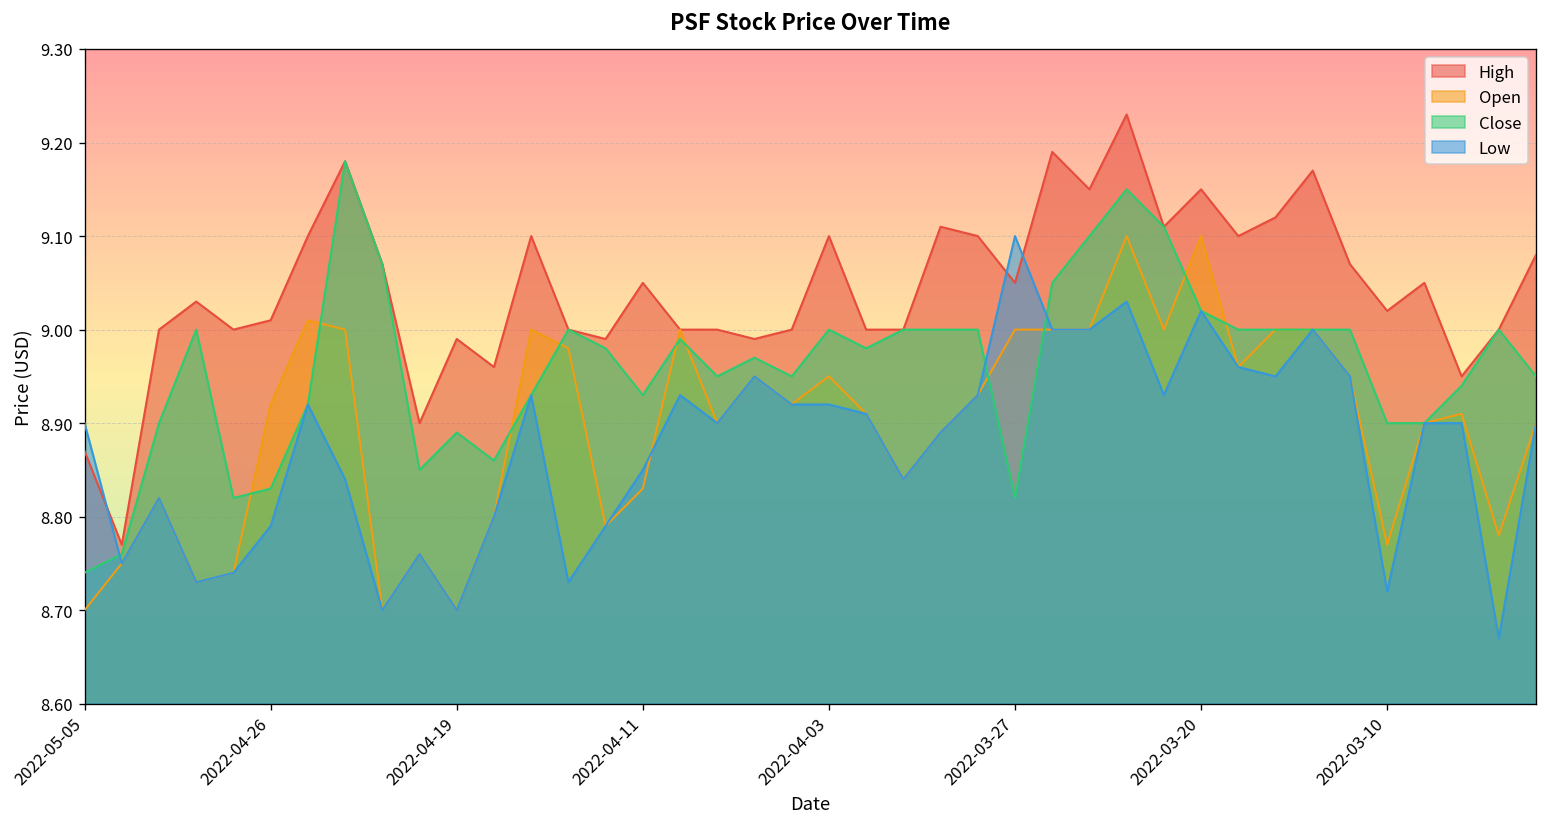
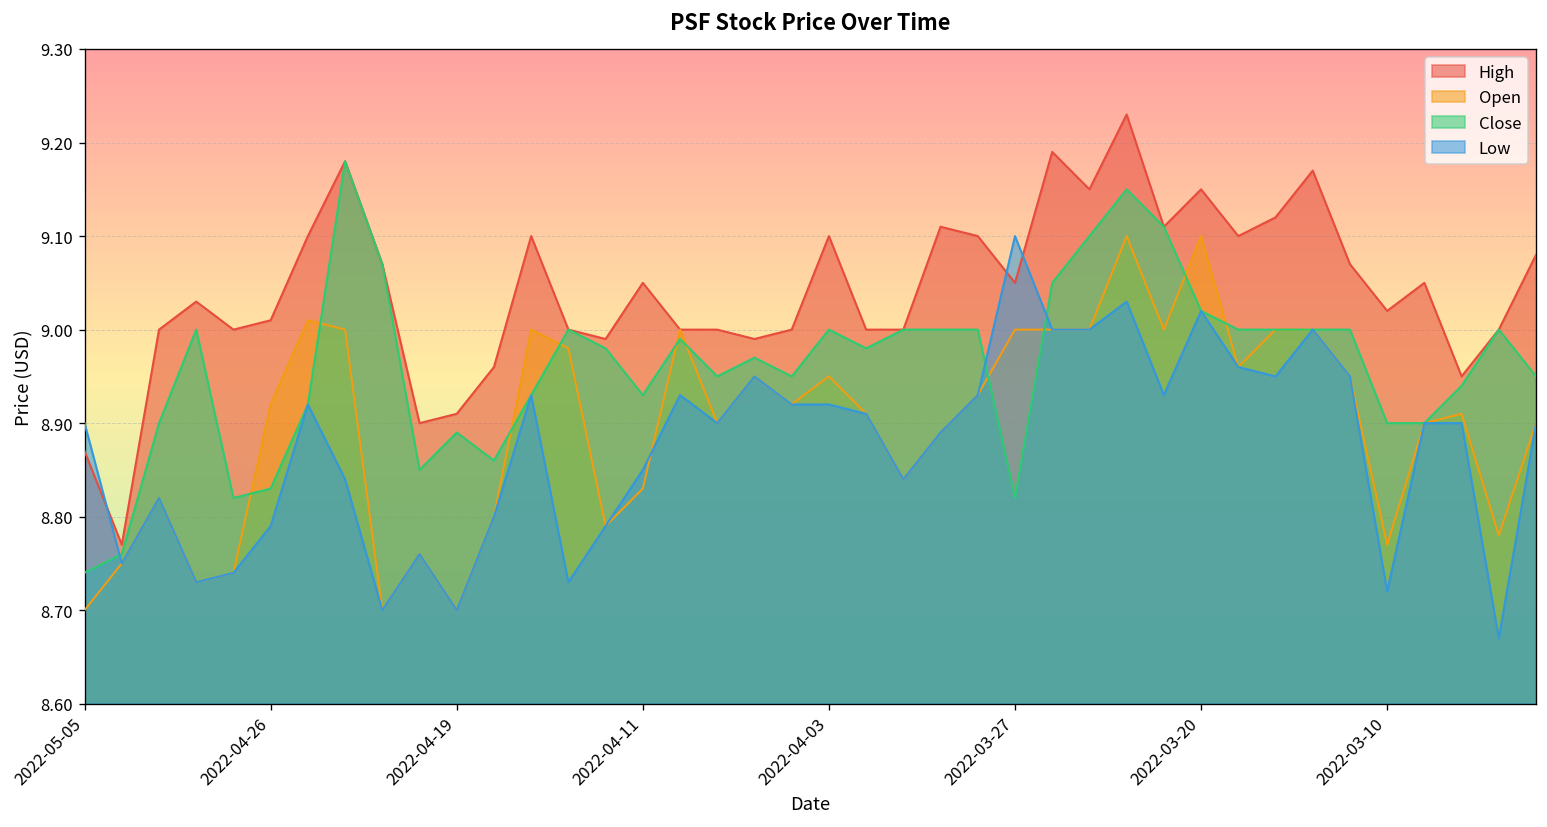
  {
    "High": {
      "2022-05-05": 8.87,
      "2022-04-26": 9.01,
-     "2022-04-19": 8.99,
+     "2022-04-19": 8.91,
      "2022-04-11": 9.05,
      "2022-04-03": 9.10,
      "2022-03-27": 9.05,
      "2022-03-20": 9.15,
      "2022-03-10": 9.02
    },
    "Open": {
      "2022-05-05": 8.70,
      "2022-04-26": 8.92,
      "2022-04-11": 8.83,
      "2022-04-03": 8.95,
      "2022-03-27": 9.00,
      "2022-03-20": 9.10,
      "2022-03-10": 8.77
    },
    "Close": {
      "2022-05-05": 8.74,
      "2022-04-26": 8.83,
      "2022-04-19": 8.89,
      "2022-04-11": 8.93,
      "2022-04-03": 9.00,
      "2022-03-27": 8.82,
      "2022-03-10": 8.90
    },
    "Low": {
      "2022-05-05": 8.90,
      "2022-04-26": 8.79,
      "2022-04-11": 8.85,
      "2022-04-03": 8.92,
      "2022-03-27": 9.10,
      "2022-03-10": 8.72
    }
  }
